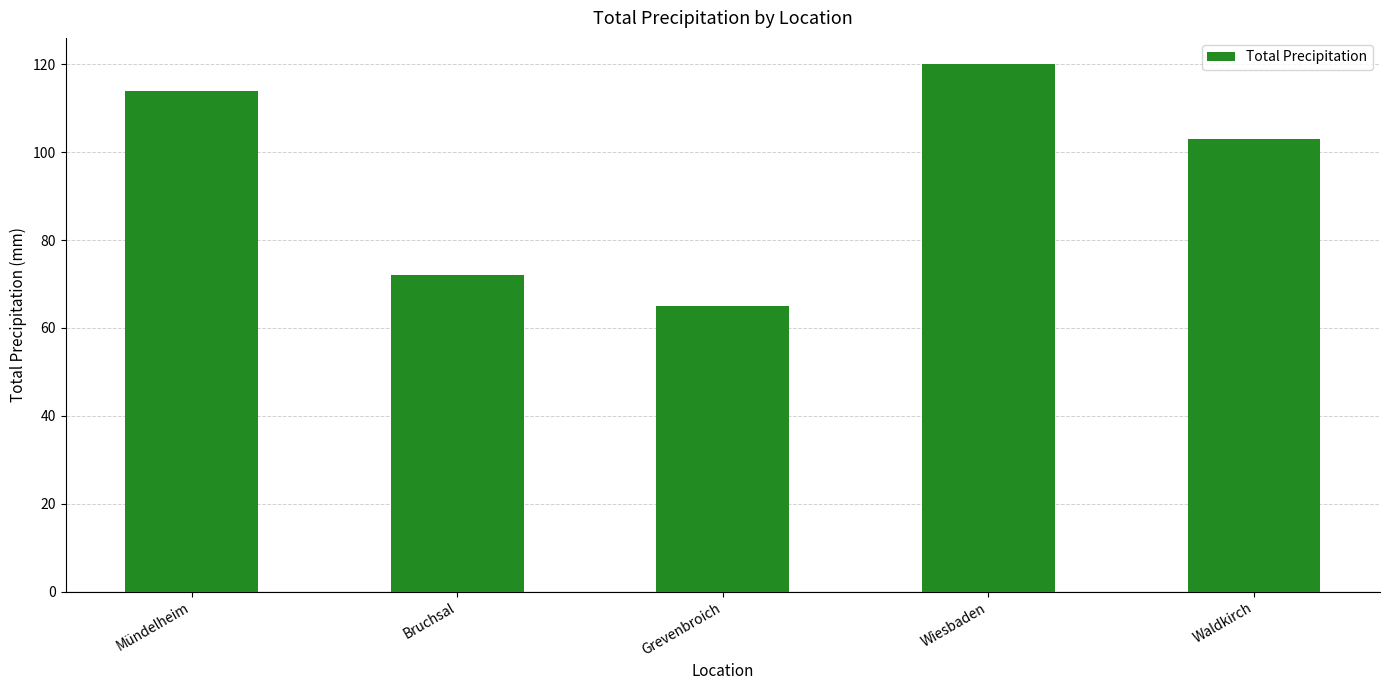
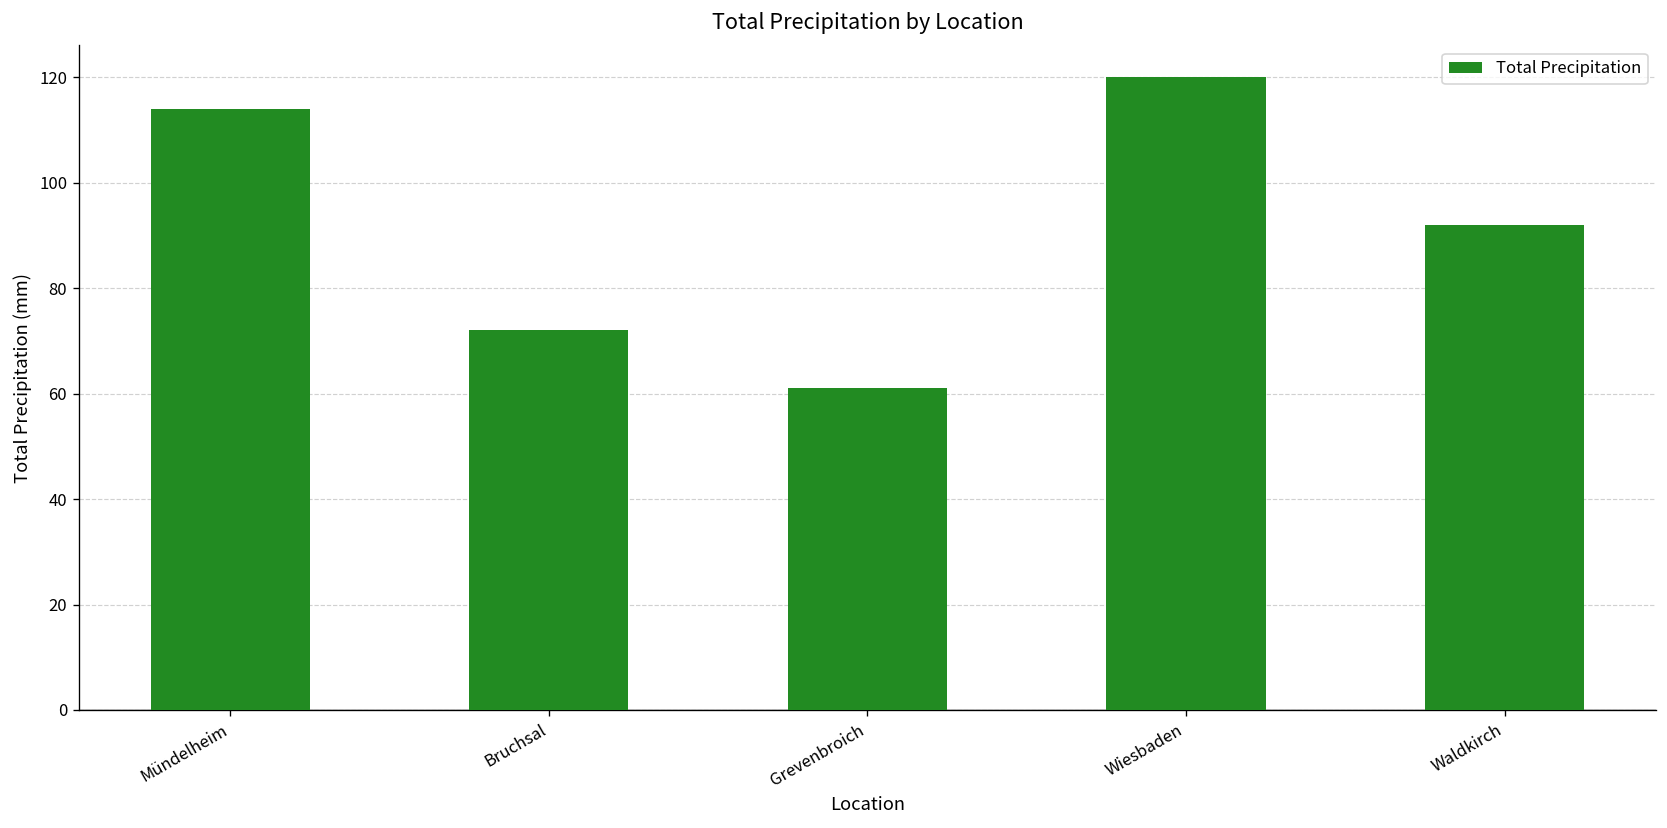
  {
    "Mündelheim": 114,
    "Bruchsal": 72,
-   "Grevenbroich": 65,
+   "Grevenbroich": 61,
    "Wiesbaden": 120,
-   "Waldkirch": 103
+   "Waldkirch": 92
  }
